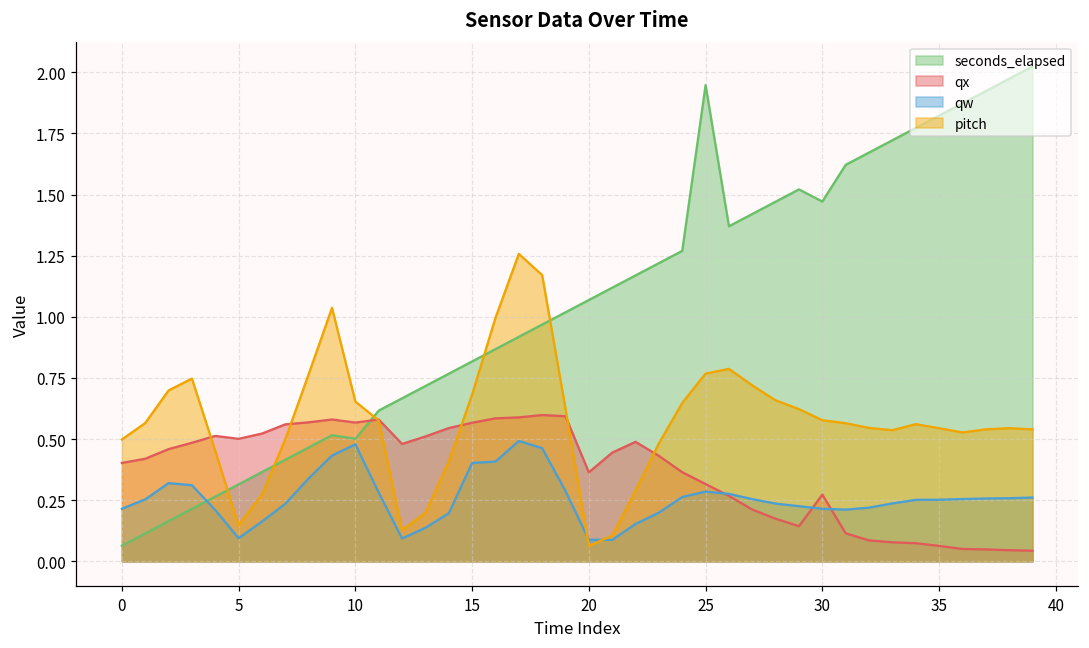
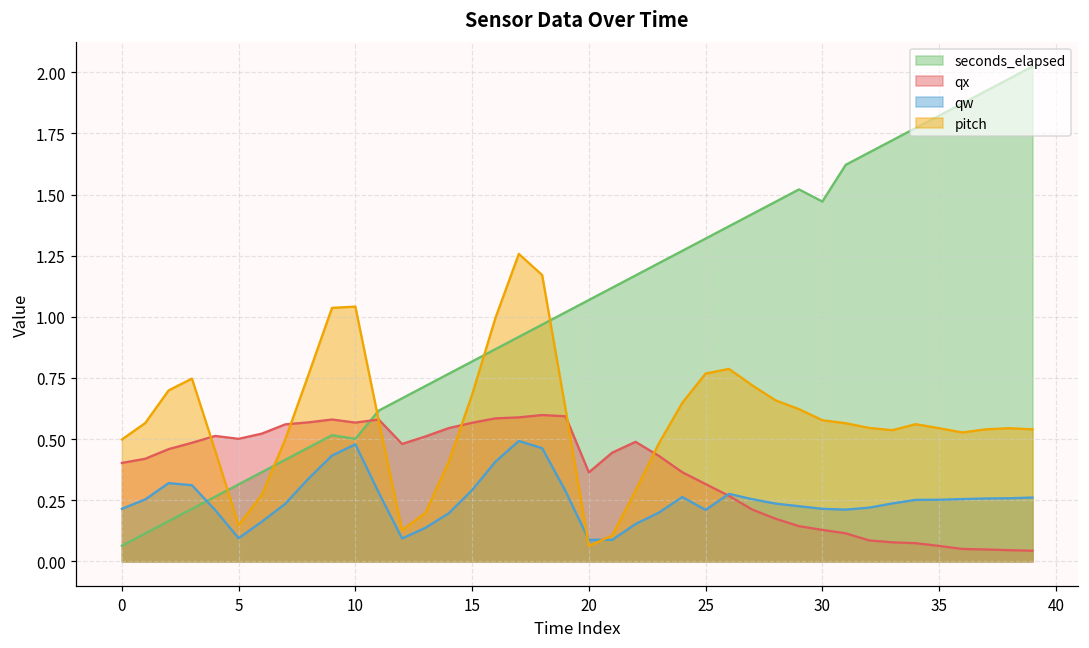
  {
    "seconds_elapsed": {
      "0": 0.06,
      "5": 0.31,
      "10": 0.50,
      "15": 0.82,
      "20": 1.07,
-     "25": 1.95,
+     "25": 1.32,
      "30": 1.47
    },
    "qx": {
      "0": 0.40,
      "5": 0.50,
      "10": 0.57,
      "15": 0.57,
      "20": 0.36,
      "25": 0.32,
-     "30": 0.27,
+     "30": 0.13,
      "35": 0.06
    },
    "qw": {
      "0": 0.21,
      "5": 0.09,
      "10": 0.48,
-     "15": 0.40,
+     "15": 0.29,
      "20": 0.09,
-     "25": 0.29,
+     "25": 0.21,
      "30": 0.21,
      "35": 0.25
    },
    "pitch": {
      "0": 0.50,
      "5": 0.15,
-     "10": 0.65,
+     "10": 1.04,
      "15": 0.68,
      "20": 0.06,
      "25": 0.77,
      "30": 0.58,
      "35": 0.54
    }
  }
